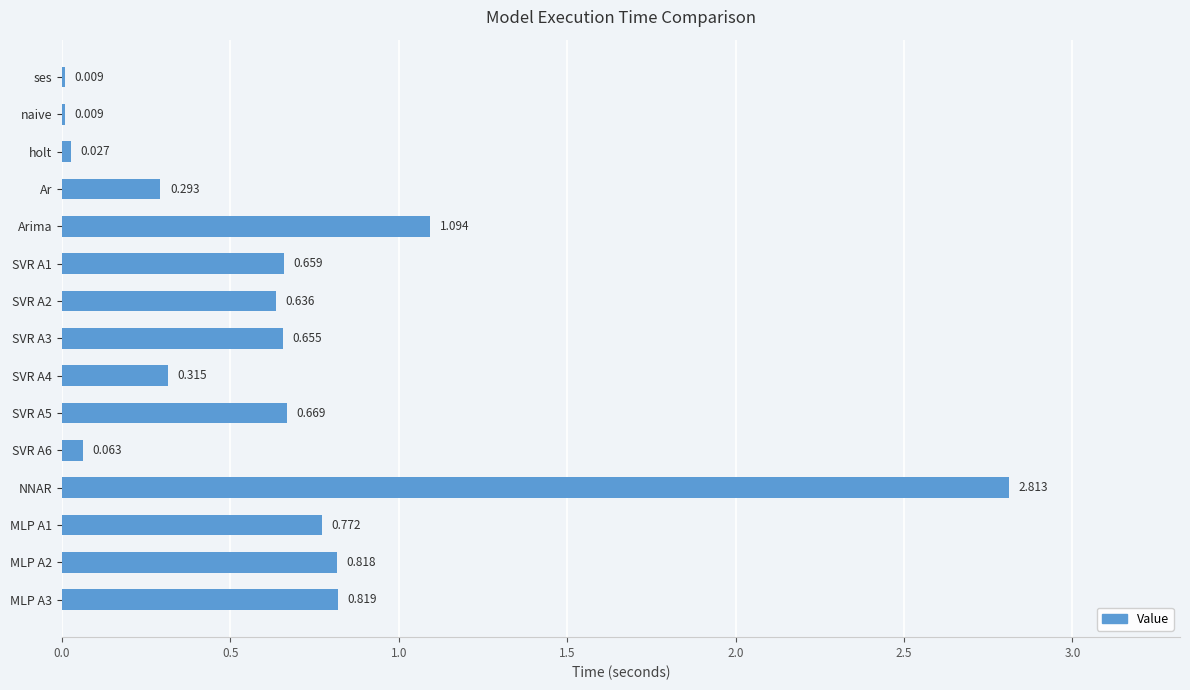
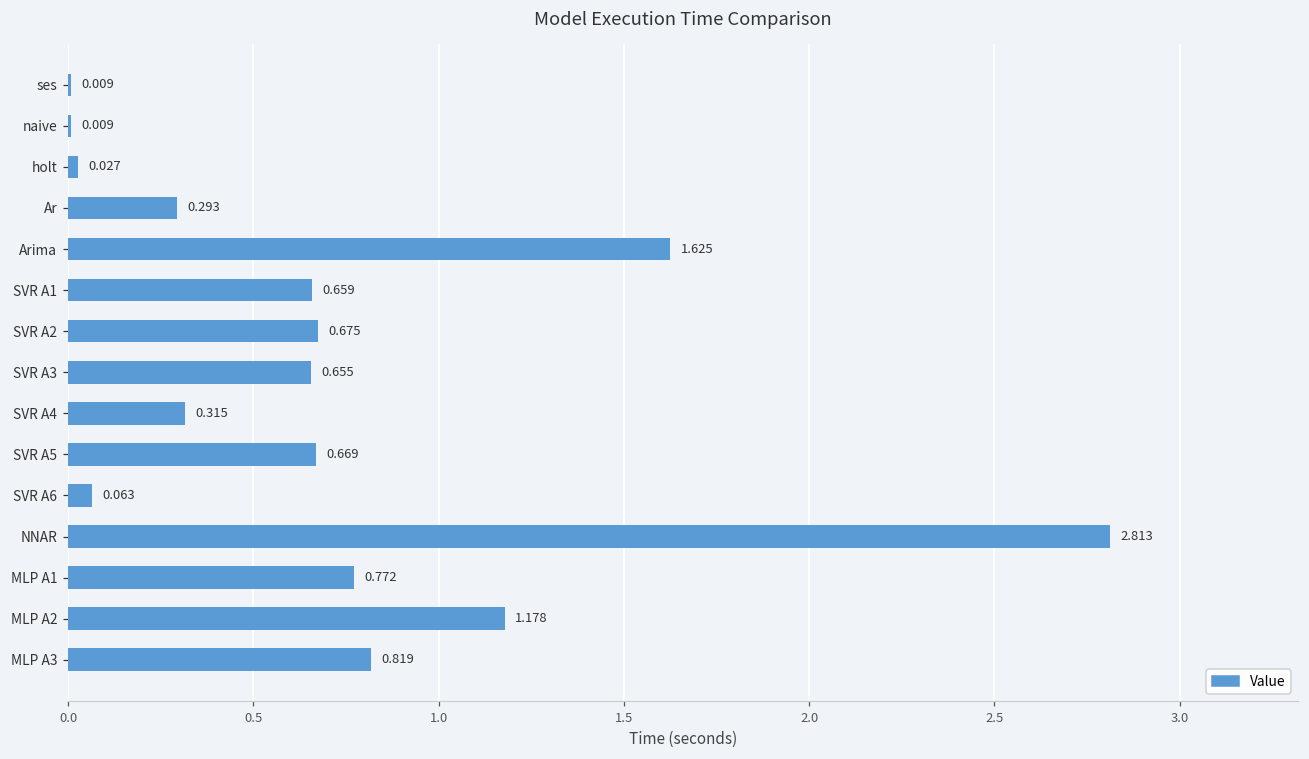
  {
    "ses": 0.009,
    "naive": 0.009,
    "holt": 0.027,
    "Ar": 0.293,
-   "Arima": 1.094,
+   "Arima": 1.625,
    "SVR A1": 0.659,
-   "SVR A2": 0.636,
+   "SVR A2": 0.675,
    "SVR A3": 0.655,
    "SVR A4": 0.315,
    "SVR A5": 0.669,
    "SVR A6": 0.063,
    "NNAR": 2.813,
    "MLP A1": 0.772,
-   "MLP A2": 0.818,
+   "MLP A2": 1.178,
    "MLP A3": 0.819
  }
